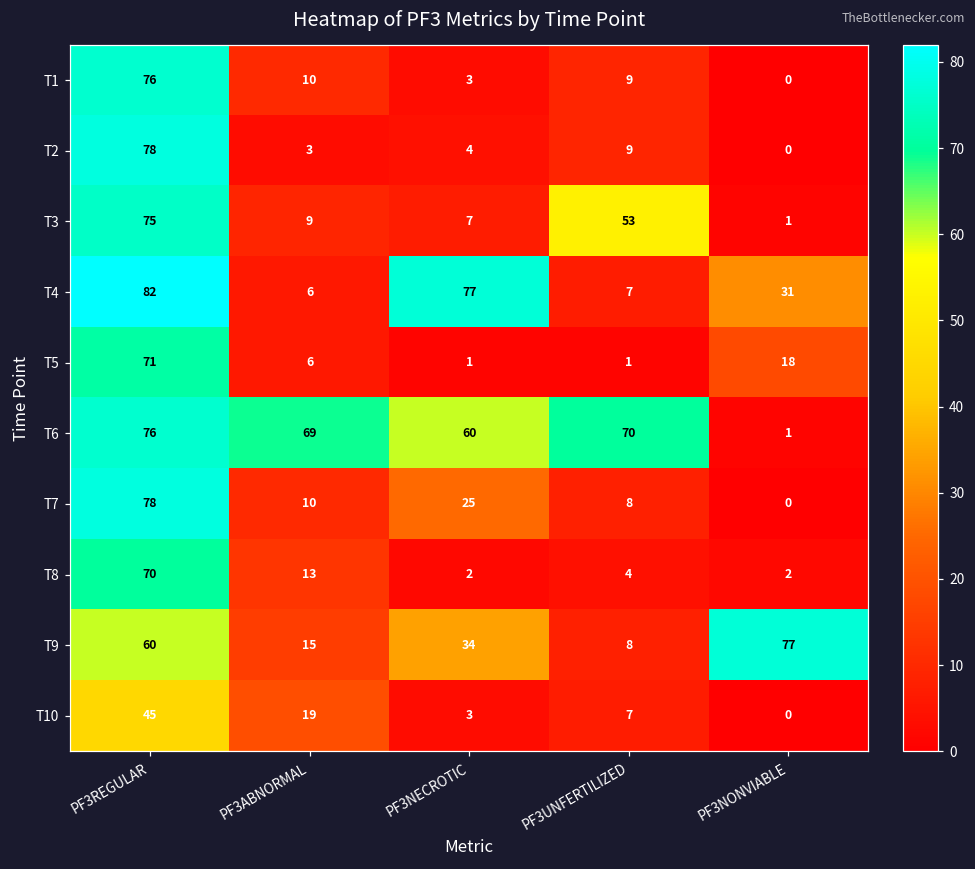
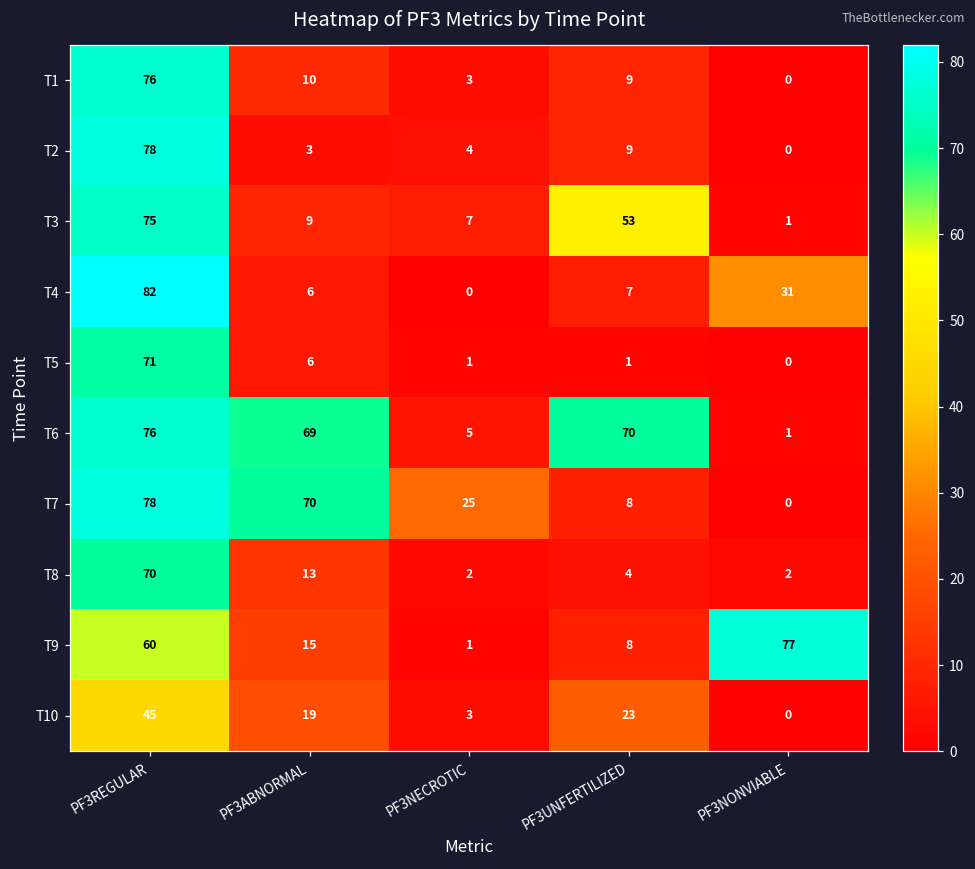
  {
    "T1": {
      "PF3REGULAR": 76,
      "PF3ABNORMAL": 10,
      "PF3NECROTIC": 3,
      "PF3UNFERTILIZED": 9,
      "PF3NONVIABLE": 0
    },
    "T2": {
      "PF3REGULAR": 78,
      "PF3ABNORMAL": 3,
      "PF3NECROTIC": 4,
      "PF3UNFERTILIZED": 9,
      "PF3NONVIABLE": 0
    },
    "T3": {
      "PF3REGULAR": 75,
      "PF3ABNORMAL": 9,
      "PF3NECROTIC": 7,
      "PF3UNFERTILIZED": 53,
      "PF3NONVIABLE": 1
    },
    "T4": {
      "PF3REGULAR": 82,
      "PF3ABNORMAL": 6,
-     "PF3NECROTIC": 77,
+     "PF3NECROTIC": 0,
      "PF3UNFERTILIZED": 7,
      "PF3NONVIABLE": 31
    },
    "T5": {
      "PF3REGULAR": 71,
      "PF3ABNORMAL": 6,
      "PF3NECROTIC": 1,
      "PF3UNFERTILIZED": 1,
-     "PF3NONVIABLE": 18
+     "PF3NONVIABLE": 0
    },
    "T6": {
      "PF3REGULAR": 76,
      "PF3ABNORMAL": 69,
-     "PF3NECROTIC": 60,
+     "PF3NECROTIC": 5,
      "PF3UNFERTILIZED": 70,
      "PF3NONVIABLE": 1
    },
    "T7": {
      "PF3REGULAR": 78,
-     "PF3ABNORMAL": 10,
+     "PF3ABNORMAL": 70,
      "PF3NECROTIC": 25,
      "PF3UNFERTILIZED": 8,
      "PF3NONVIABLE": 0
    },
    "T8": {
      "PF3REGULAR": 70,
      "PF3ABNORMAL": 13,
      "PF3NECROTIC": 2,
      "PF3UNFERTILIZED": 4,
      "PF3NONVIABLE": 2
    },
    "T9": {
      "PF3REGULAR": 60,
      "PF3ABNORMAL": 15,
-     "PF3NECROTIC": 34,
+     "PF3NECROTIC": 1,
      "PF3UNFERTILIZED": 8,
      "PF3NONVIABLE": 77
    },
    "T10": {
      "PF3REGULAR": 45,
      "PF3ABNORMAL": 19,
      "PF3NECROTIC": 3,
-     "PF3UNFERTILIZED": 7,
+     "PF3UNFERTILIZED": 23,
      "PF3NONVIABLE": 0
    }
  }
